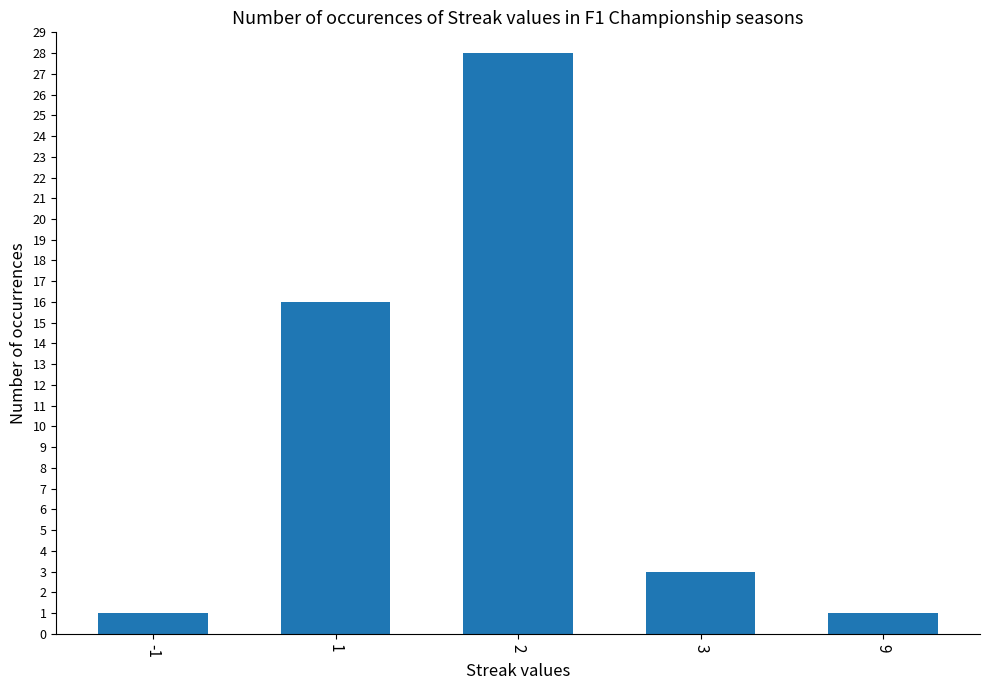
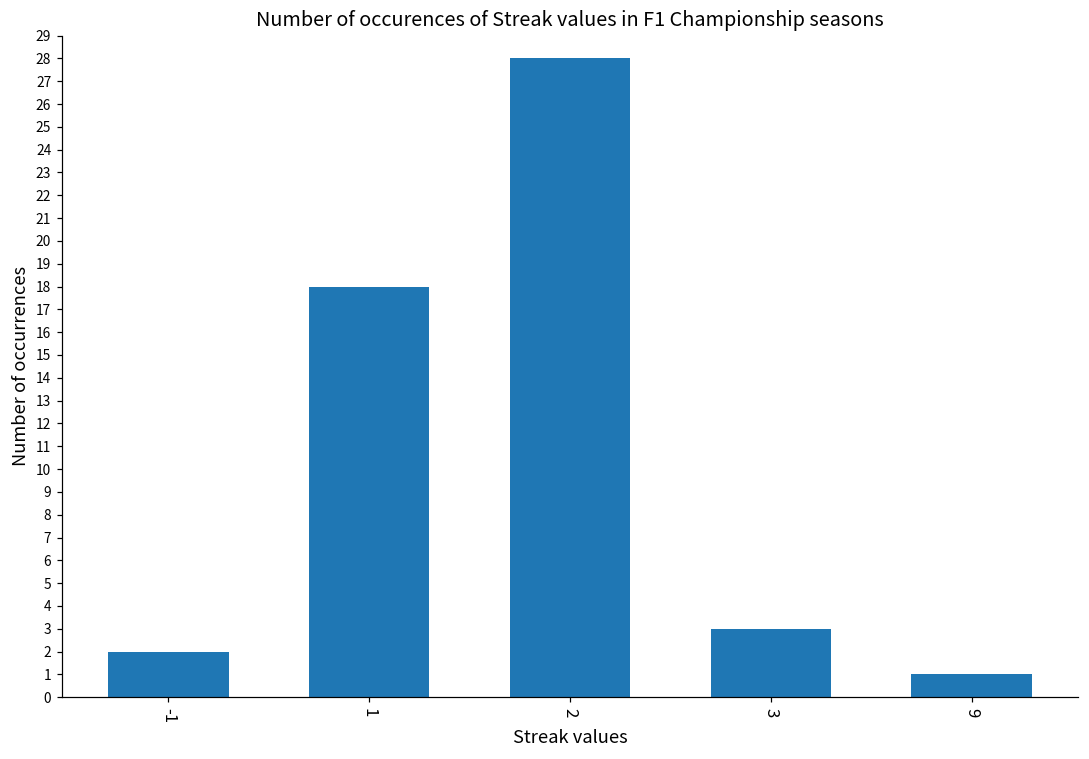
  {
-   "-1": 1,
-   "1": 16,
+   "-1": 2,
+   "1": 18,
    "2": 28,
    "3": 3,
    "9": 1
  }
